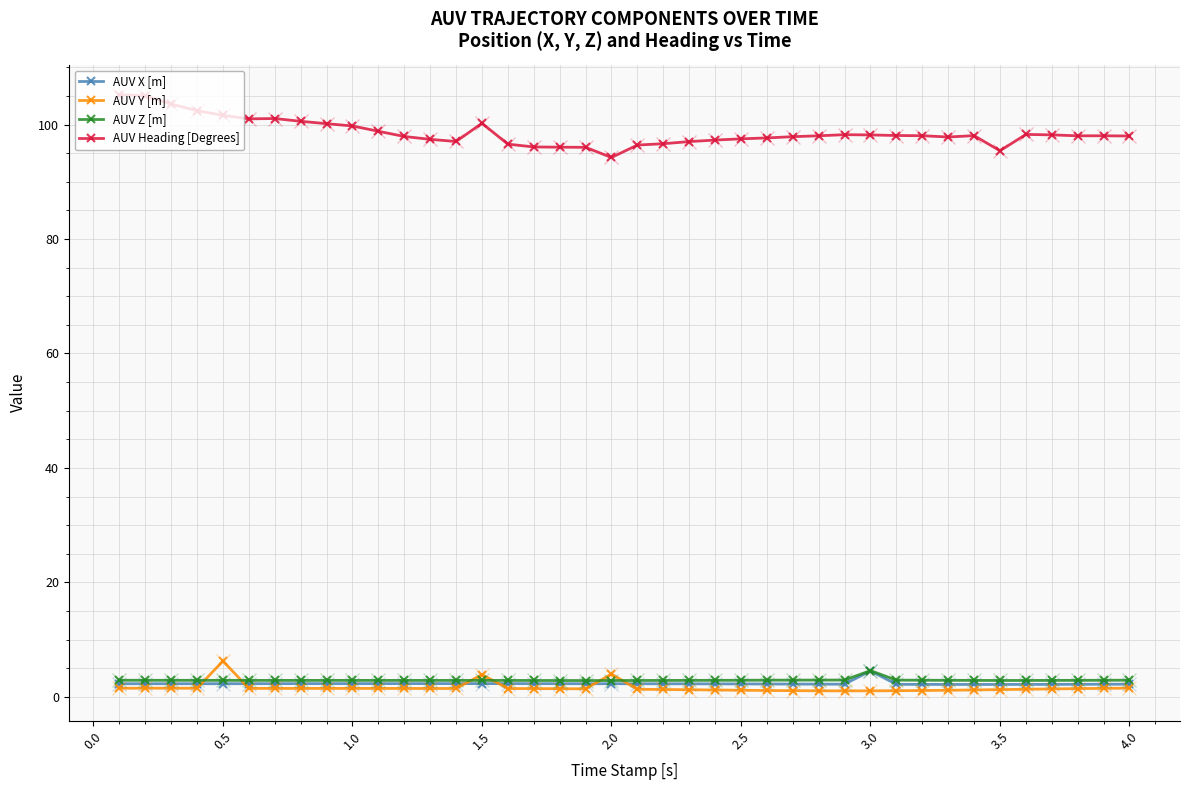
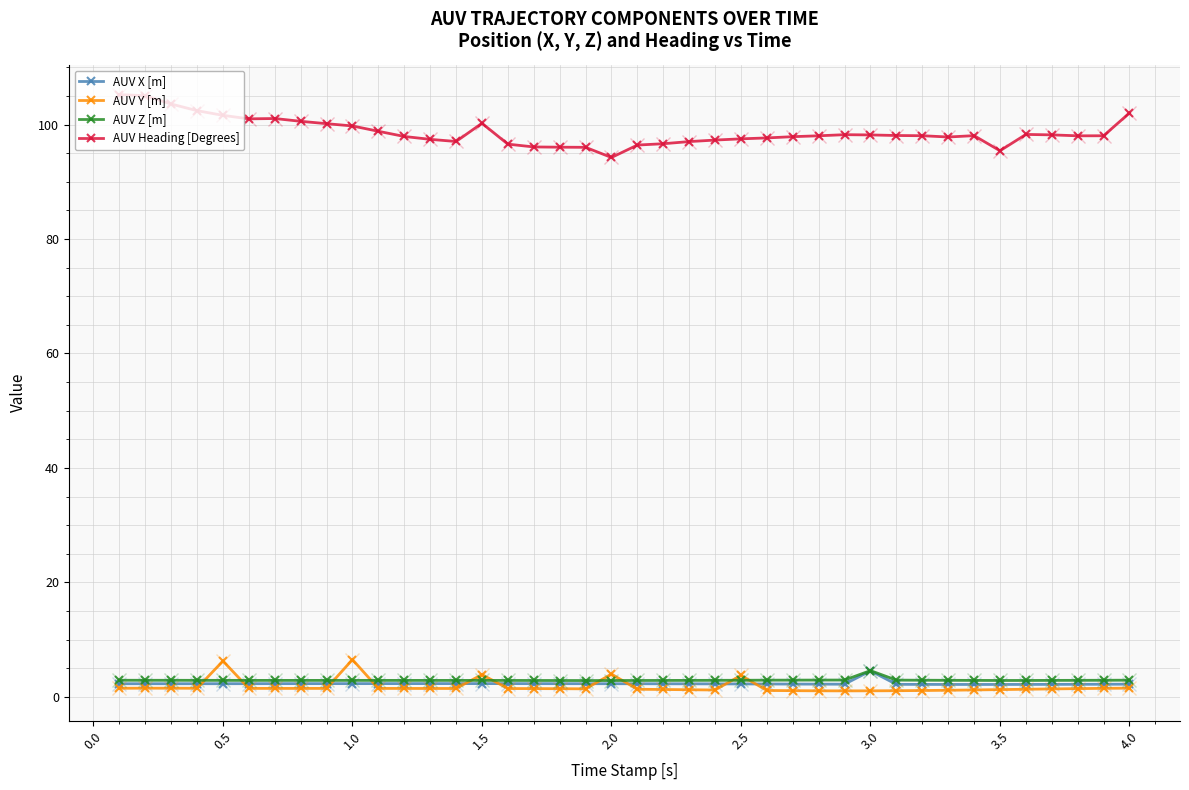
  {
    "AUV X [m]": {
      "0.5": 2,
      "1.0": 2,
      "1.5": 2,
      "2.0": 2,
      "2.5": 2,
      "3.5": 2,
      "4.0": 2
    },
    "AUV Y [m]": {
      "0.5": 6,
-     "1.0": 1,
+     "1.0": 7,
      "1.5": 4,
      "2.0": 4,
-     "2.5": 1,
+     "2.5": 4,
      "3.0": 1,
      "3.5": 1,
      "4.0": 2
    },
    "AUV Z [m]": {
      "0.5": 3,
      "1.0": 3,
      "1.5": 3,
      "2.0": 3,
      "2.5": 3,
      "3.5": 3,
      "4.0": 3
    },
    "AUV Heading [Degrees]": {
      "1.0": 100,
      "1.5": 100,
      "2.0": 94,
      "2.5": 97,
      "3.0": 98,
      "3.5": 95,
-     "4.0": 98
+     "4.0": 102
    }
  }
